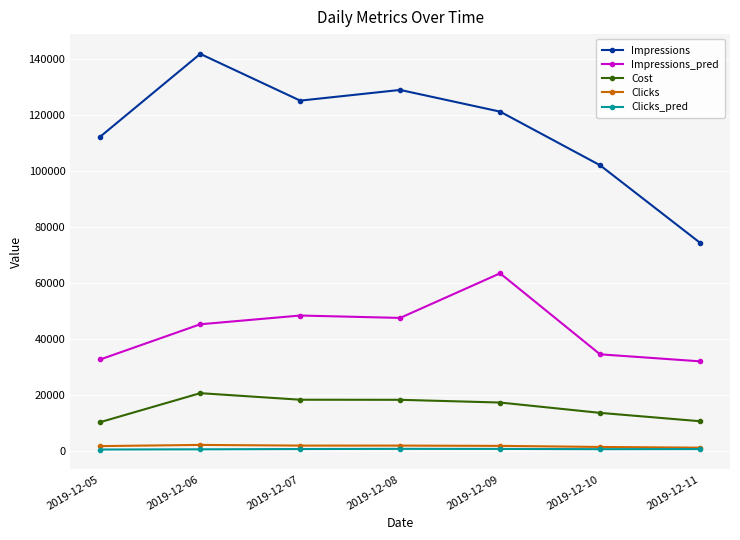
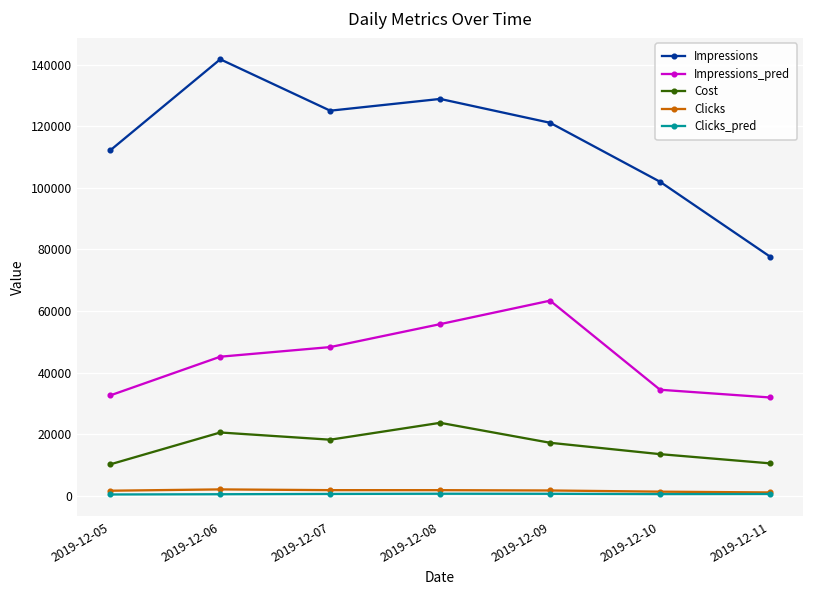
  {
    "Impressions": {
      "2019-12-05": 112000,
      "2019-12-06": 142000,
      "2019-12-07": 125000,
      "2019-12-08": 129000,
      "2019-12-09": 121000,
      "2019-12-10": 102000,
-     "2019-12-11": 74000
+     "2019-12-11": 78000
    },
    "Impressions_pred": {
      "2019-12-05": 33000,
      "2019-12-06": 45000,
      "2019-12-07": 48000,
-     "2019-12-08": 47000,
+     "2019-12-08": 56000,
      "2019-12-09": 63000,
      "2019-12-10": 34000,
      "2019-12-11": 32000
    },
    "Cost": {
      "2019-12-05": 10000,
      "2019-12-06": 21000,
      "2019-12-07": 18000,
-     "2019-12-08": 18000,
+     "2019-12-08": 24000,
      "2019-12-09": 17000,
      "2019-12-10": 14000,
      "2019-12-11": 11000
    },
    "Clicks": {
      "2019-12-05": 2000,
      "2019-12-06": 2000,
      "2019-12-07": 2000,
      "2019-12-08": 2000,
      "2019-12-09": 2000
    },
    "Clicks_pred": {
      "2019-12-05": 0,
      "2019-12-06": 1000,
      "2019-12-07": 1000,
      "2019-12-08": 1000,
      "2019-12-09": 1000
    }
  }
